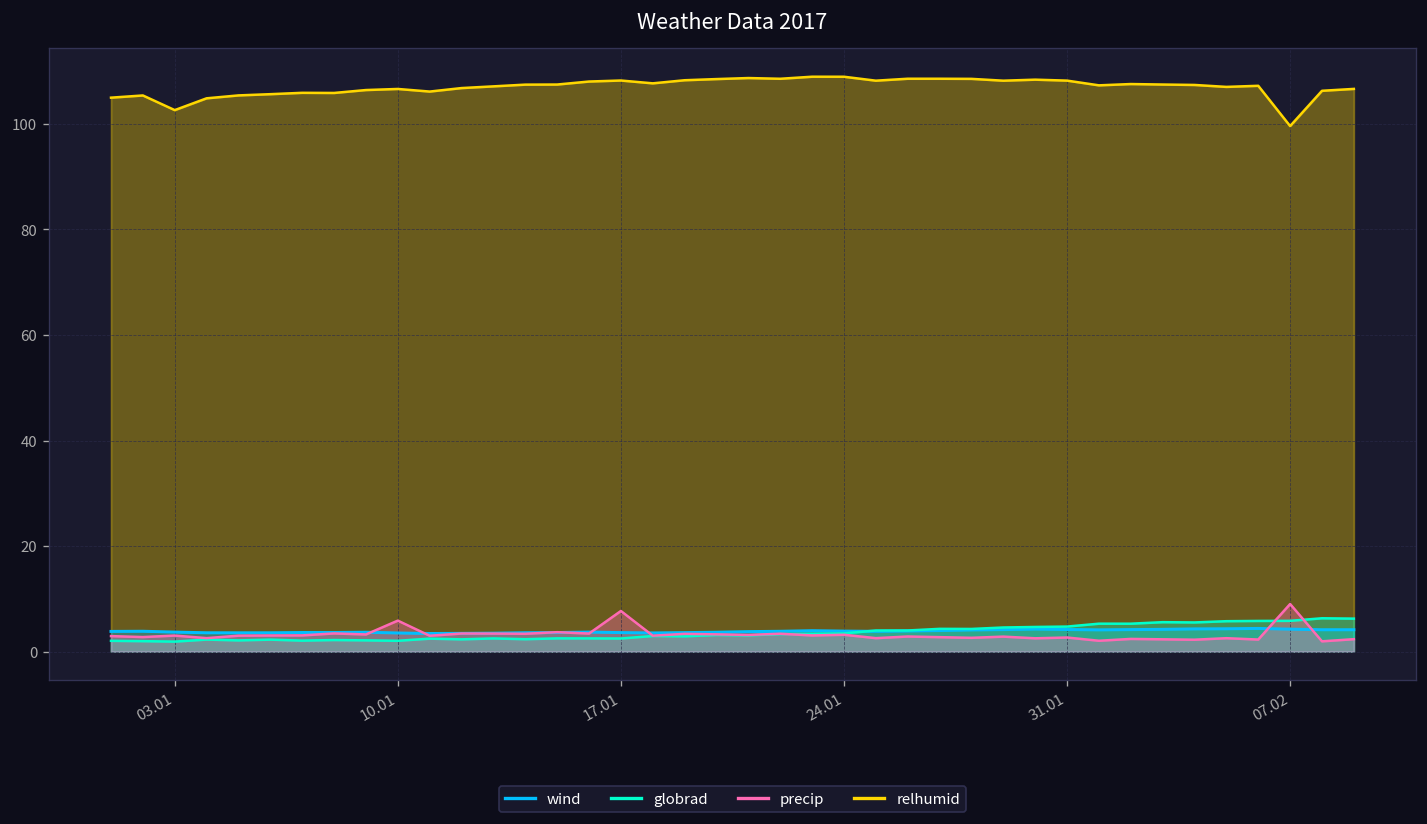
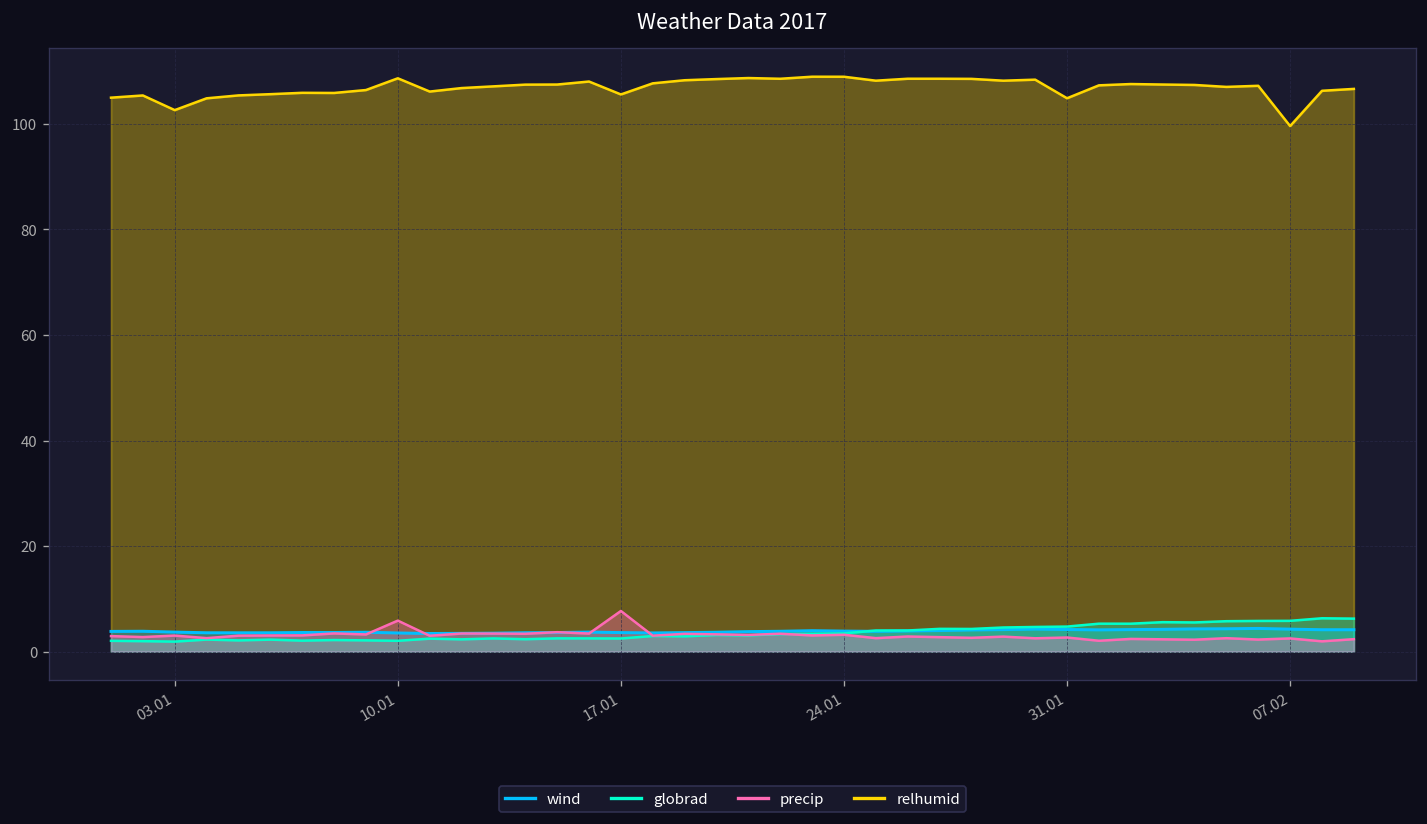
  {
    "relhumid": {
      "03.01": 103,
-     "10.01": 107,
-     "17.01": 108,
+     "10.01": 109,
+     "17.01": 106,
      "24.01": 109,
-     "31.01": 108,
+     "31.01": 105,
      "07.02": 100
    },
    "precip": {
      "03.01": 3,
      "10.01": 6,
      "17.01": 8,
      "31.01": 3,
-     "07.02": 9
+     "07.02": 3
    }
  }
